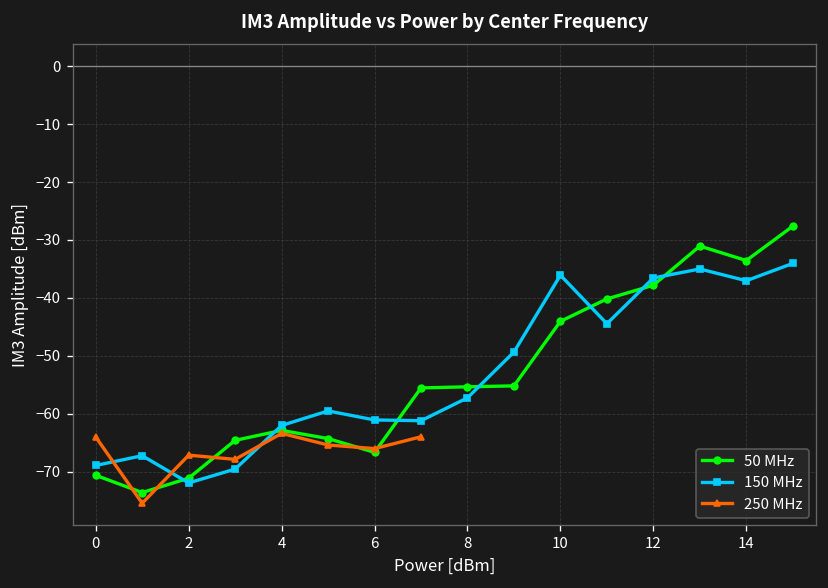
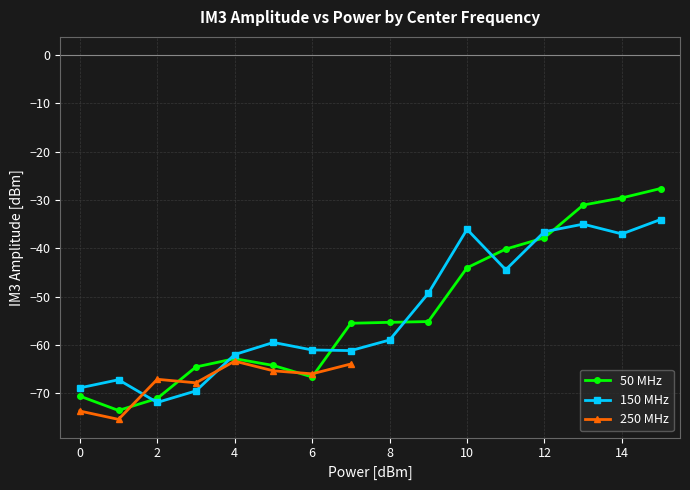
  {
    "50 MHz": {
      "0": -71,
      "2": -71,
      "6": -67,
      "8": -55,
      "10": -44,
      "12": -38,
-     "14": -34
+     "14": -30
    },
    "150 MHz": {
      "0": -69,
      "2": -72,
      "4": -62,
      "6": -61,
-     "8": -57,
+     "8": -59,
      "10": -36,
      "12": -37,
      "14": -37
    },
    "250 MHz": {
-     "0": -64,
+     "0": -74,
      "2": -67,
      "6": -66
    }
  }
